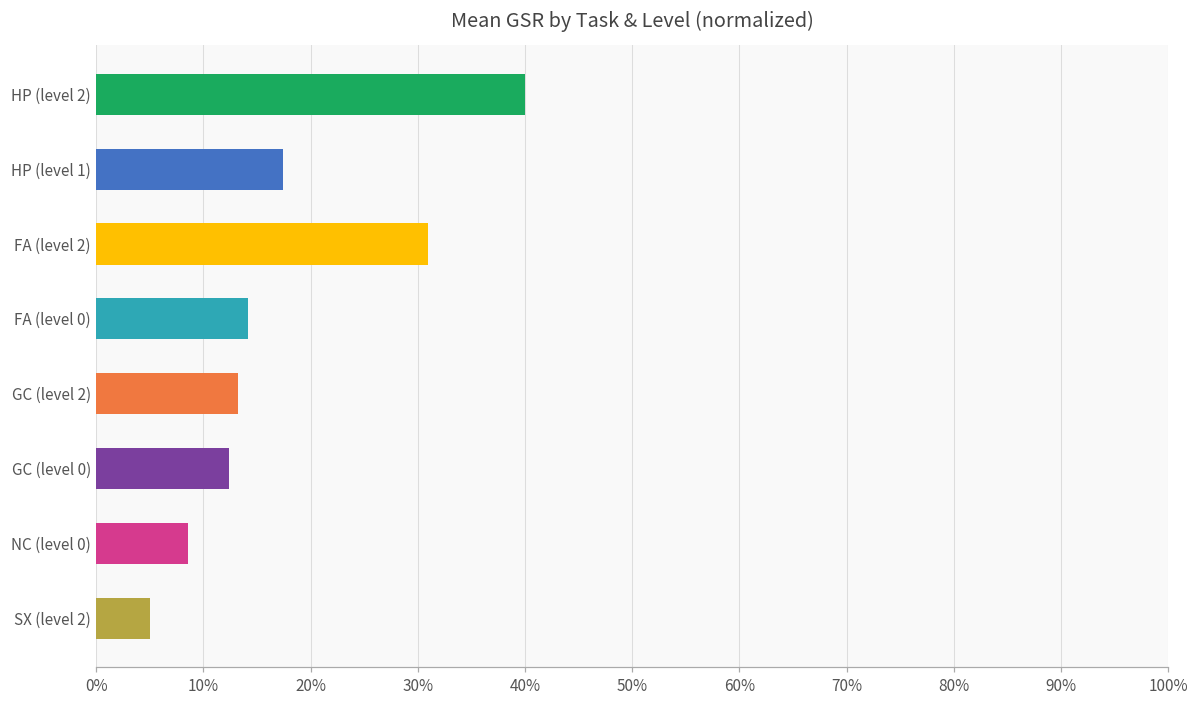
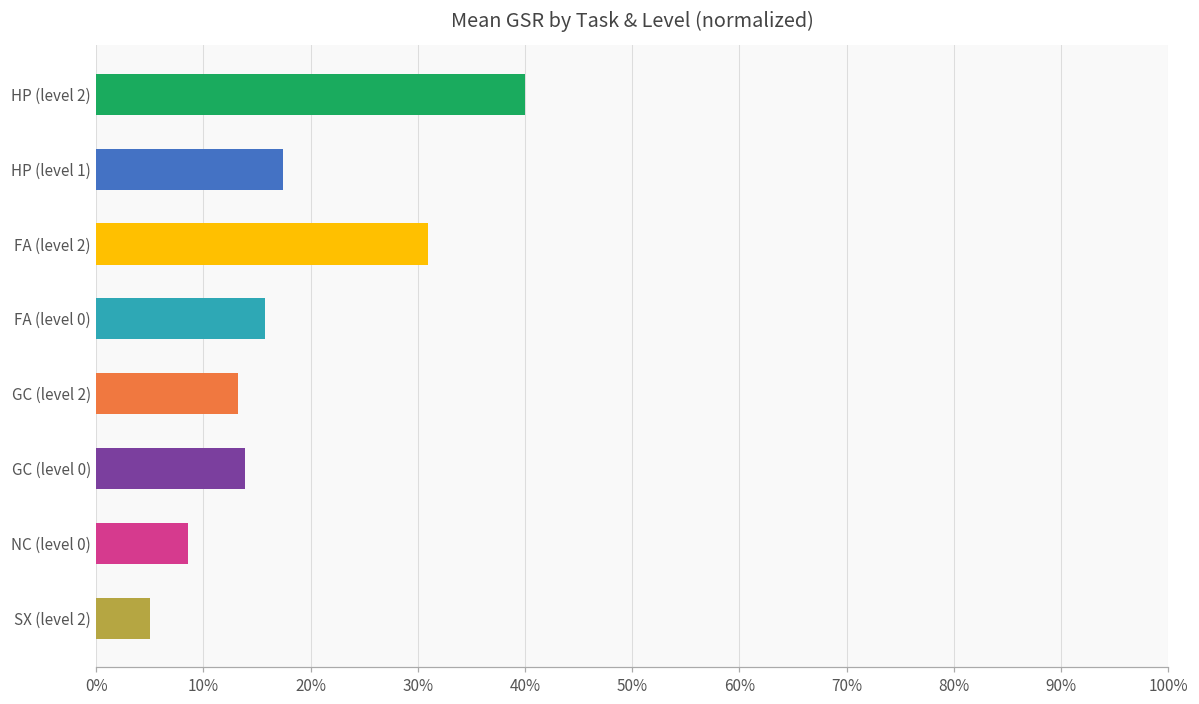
  {
    "HP (level 2)": "40%",
    "HP (level 1)": "17%",
    "FA (level 2)": "31%",
-   "FA (level 0)": "14%",
+   "FA (level 0)": "16%",
    "GC (level 2)": "13%",
-   "GC (level 0)": "12%",
+   "GC (level 0)": "14%",
    "NC (level 0)": "9%",
    "SX (level 2)": "5%"
  }
